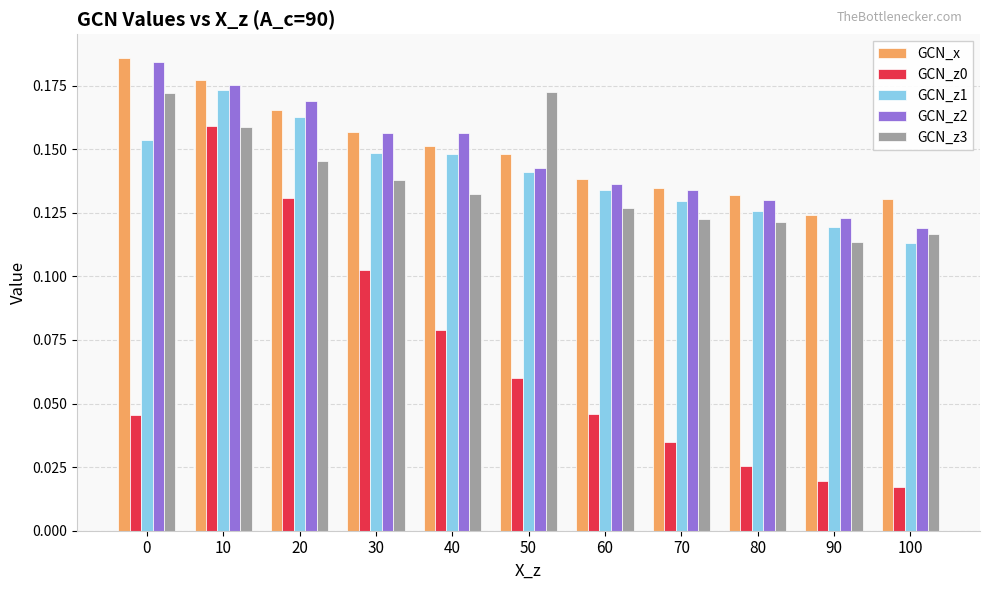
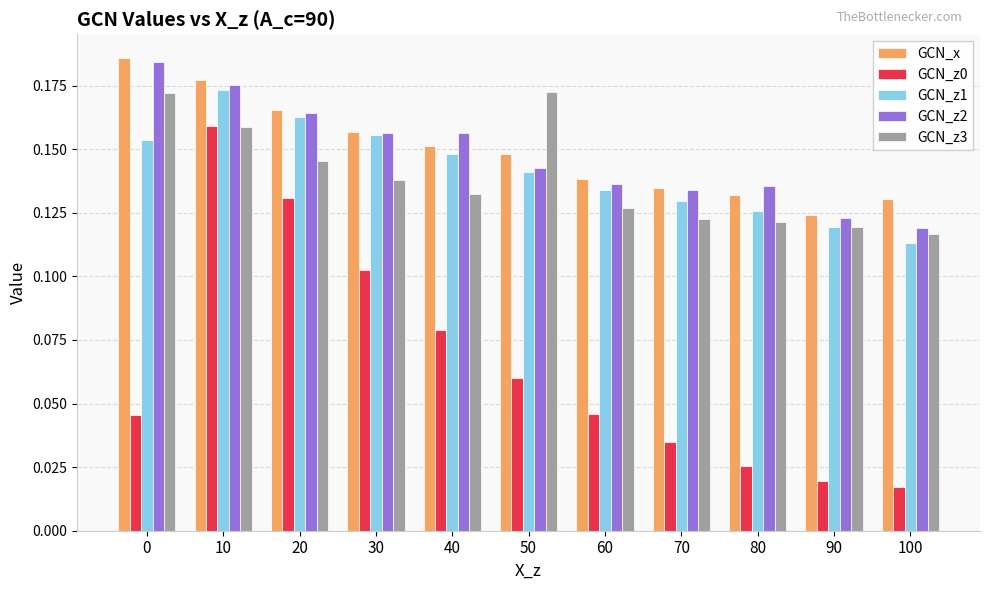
  {
    "GCN_x": {
      "0": 0.186,
      "10": 0.177,
      "20": 0.165,
      "30": 0.157,
      "40": 0.151,
      "50": 0.148,
      "60": 0.138,
      "70": 0.135,
      "80": 0.132,
      "90": 0.124,
      "100": 0.130
    },
    "GCN_z0": {
      "0": 0.045,
      "10": 0.159,
      "20": 0.131,
      "30": 0.102,
      "40": 0.079,
      "50": 0.060,
      "60": 0.046,
      "70": 0.035,
      "80": 0.025,
      "90": 0.020,
      "100": 0.017
    },
    "GCN_z1": {
      "0": 0.154,
      "10": 0.173,
      "20": 0.163,
-     "30": 0.148,
+     "30": 0.155,
      "40": 0.148,
      "50": 0.141,
      "60": 0.134,
      "70": 0.130,
      "80": 0.126,
      "90": 0.119,
      "100": 0.113
    },
    "GCN_z2": {
      "0": 0.184,
      "10": 0.175,
-     "20": 0.169,
+     "20": 0.164,
      "30": 0.156,
      "40": 0.156,
      "50": 0.143,
      "60": 0.136,
      "70": 0.134,
-     "80": 0.130,
+     "80": 0.136,
      "90": 0.123,
      "100": 0.119
    },
    "GCN_z3": {
      "0": 0.172,
      "10": 0.159,
      "20": 0.145,
      "30": 0.138,
      "40": 0.132,
      "50": 0.172,
      "60": 0.127,
      "70": 0.122,
      "80": 0.122,
-     "90": 0.114,
+     "90": 0.120,
      "100": 0.117
    }
  }
